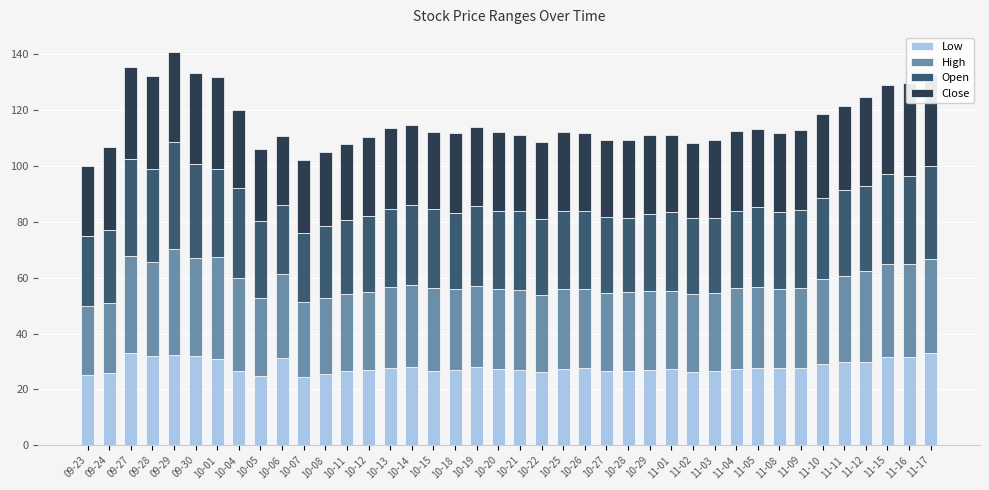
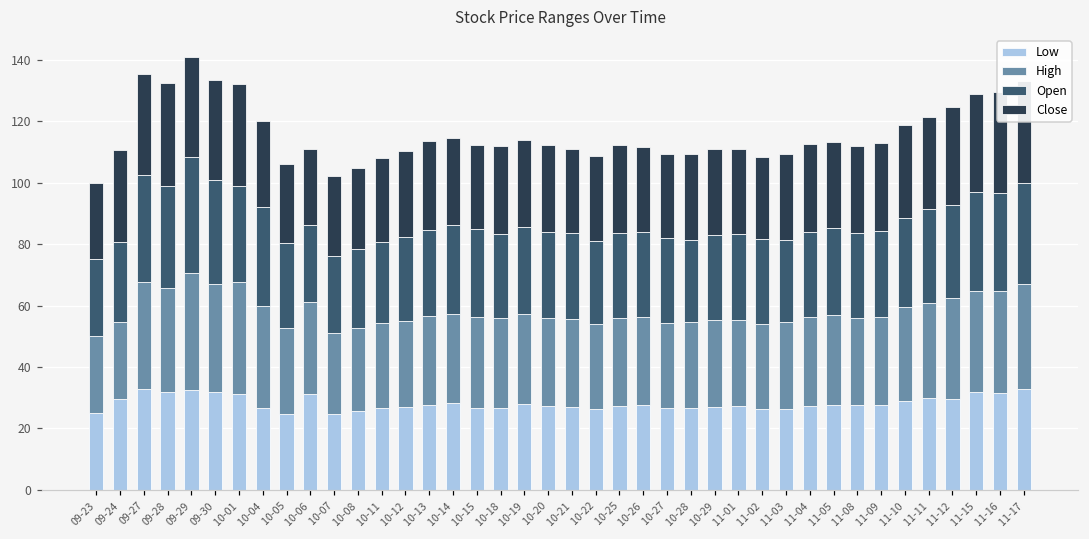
  {
    "Low": {
      "09-23": 25,
-     "09-24": 26,
+     "09-24": 30,
      "09-27": 33,
      "09-28": 32,
      "09-29": 32,
      "09-30": 32,
      "10-01": 31,
      "10-04": 27,
      "10-05": 25,
      "10-06": 31,
      "10-07": 25,
      "10-08": 26,
      "10-11": 27,
      "10-12": 27,
      "10-13": 28,
      "10-14": 28,
      "10-15": 27,
      "10-18": 27,
      "10-19": 28,
      "10-20": 27,
      "10-21": 27,
      "10-22": 26,
      "10-25": 27,
      "10-26": 28,
      "10-27": 27,
      "10-28": 27,
      "10-29": 27,
      "11-01": 27,
      "11-02": 26,
      "11-03": 26,
      "11-04": 27,
      "11-05": 28,
      "11-08": 28,
      "11-09": 28,
      "11-10": 29,
      "11-11": 30,
      "11-12": 30,
      "11-15": 32,
      "11-16": 32,
      "11-17": 33
    },
    "High": {
      "09-23": 25,
      "09-24": 25,
      "09-27": 35,
      "09-28": 34,
      "09-29": 38,
      "09-30": 35,
      "10-01": 36,
      "10-04": 33,
      "10-05": 28,
      "10-06": 30,
      "10-07": 27,
      "10-08": 27,
      "10-11": 28,
      "10-12": 28,
      "10-13": 29,
      "10-14": 29,
      "10-15": 30,
      "10-18": 29,
      "10-19": 29,
      "10-20": 29,
      "10-21": 29,
      "10-22": 28,
      "10-25": 29,
      "10-26": 29,
      "10-27": 28,
      "10-28": 28,
      "10-29": 28,
      "11-01": 28,
      "11-02": 28,
      "11-03": 28,
      "11-04": 29,
      "11-05": 29,
      "11-08": 28,
      "11-09": 29,
      "11-10": 30,
      "11-11": 31,
      "11-12": 33,
      "11-15": 33,
      "11-16": 33,
      "11-17": 34
    }
  }
